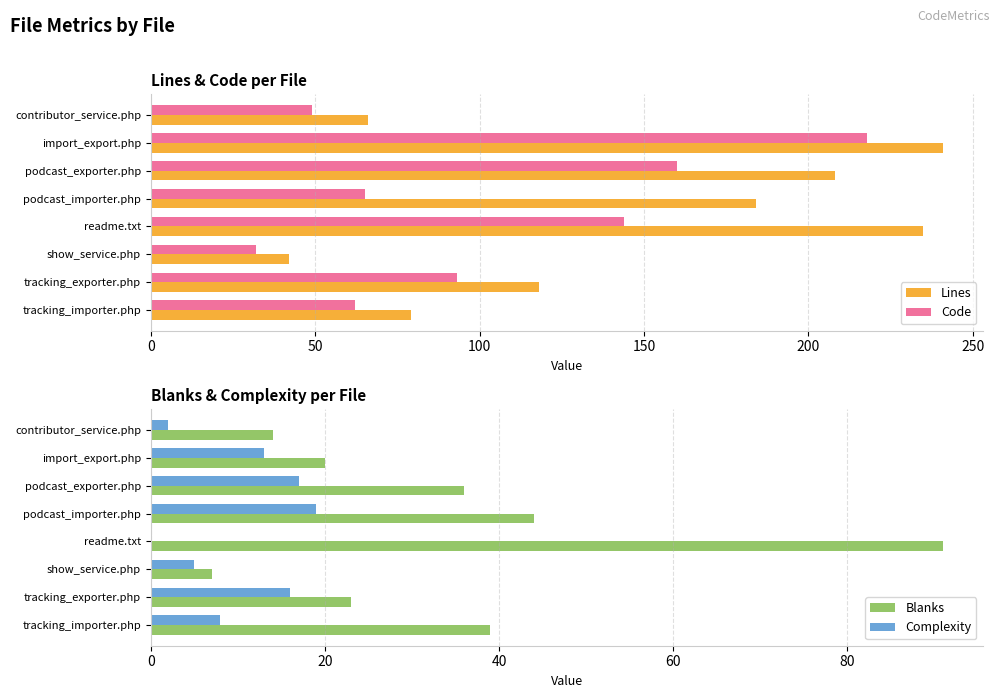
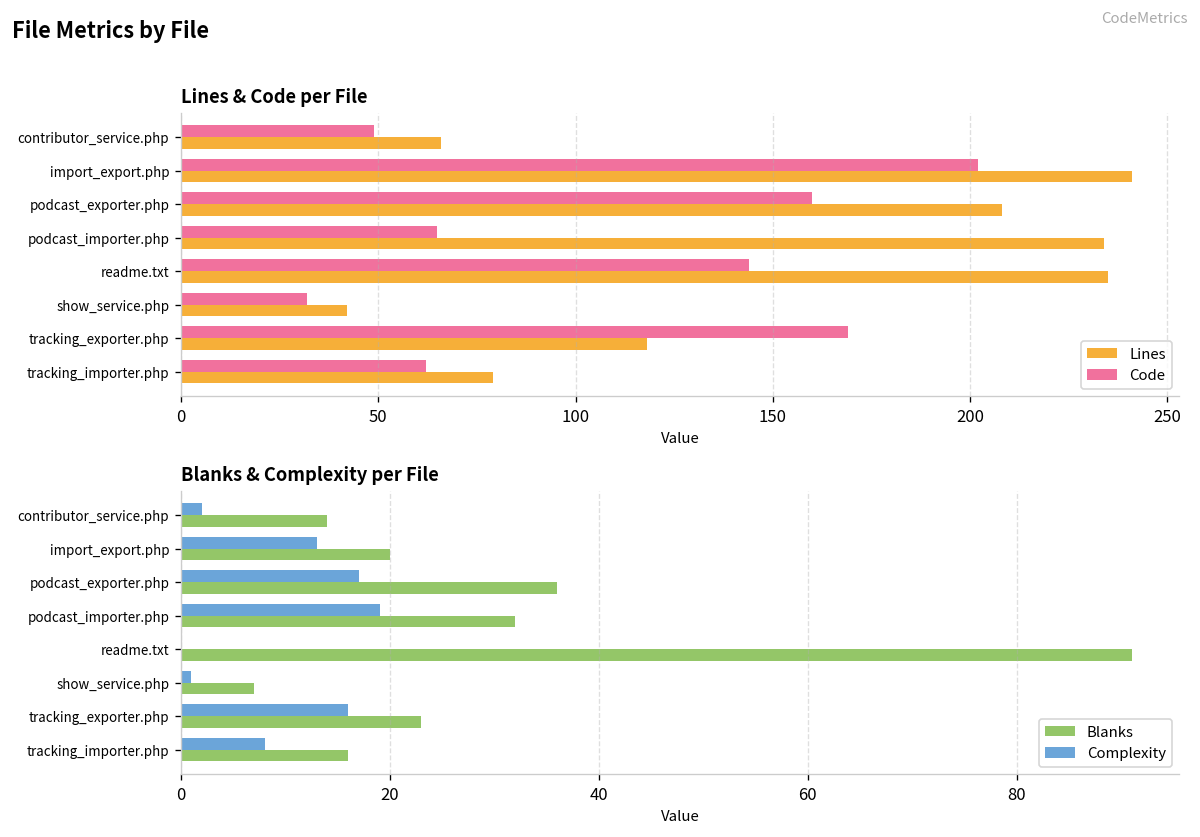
  {
    "Lines & Code per File": {
      "Lines": {
        "contributor_service.php": 66,
        "import_export.php": 241,
        "podcast_exporter.php": 208,
-       "podcast_importer.php": 184,
+       "podcast_importer.php": 234,
        "readme.txt": 235,
        "show_service.php": 42,
        "tracking_exporter.php": 118,
        "tracking_importer.php": 79
      },
      "Code": {
        "contributor_service.php": 49,
-       "import_export.php": 218,
+       "import_export.php": 202,
        "podcast_exporter.php": 160,
        "podcast_importer.php": 65,
        "readme.txt": 144,
        "show_service.php": 32,
-       "tracking_exporter.php": 93,
+       "tracking_exporter.php": 169,
        "tracking_importer.php": 62
      }
    },
    "Blanks & Complexity per File": {
      "Blanks": {
        "contributor_service.php": 14,
        "import_export.php": 20,
        "podcast_exporter.php": 36,
-       "podcast_importer.php": 44,
+       "podcast_importer.php": 32,
        "readme.txt": 91,
        "show_service.php": 7,
        "tracking_exporter.php": 23,
-       "tracking_importer.php": 39
+       "tracking_importer.php": 16
      },
      "Complexity": {
        "contributor_service.php": 2,
        "import_export.php": 13,
        "podcast_exporter.php": 17,
        "podcast_importer.php": 19,
        "readme.txt": 0,
-       "show_service.php": 5,
+       "show_service.php": 1,
        "tracking_exporter.php": 16,
        "tracking_importer.php": 8
      }
    }
  }
